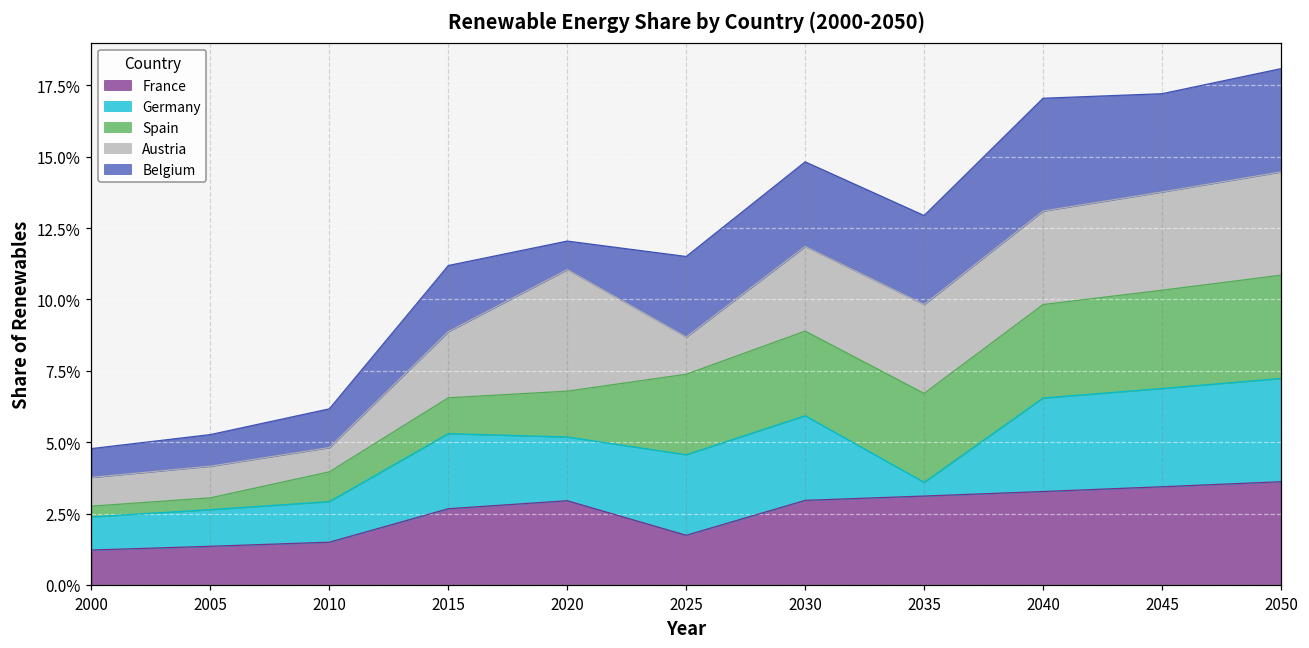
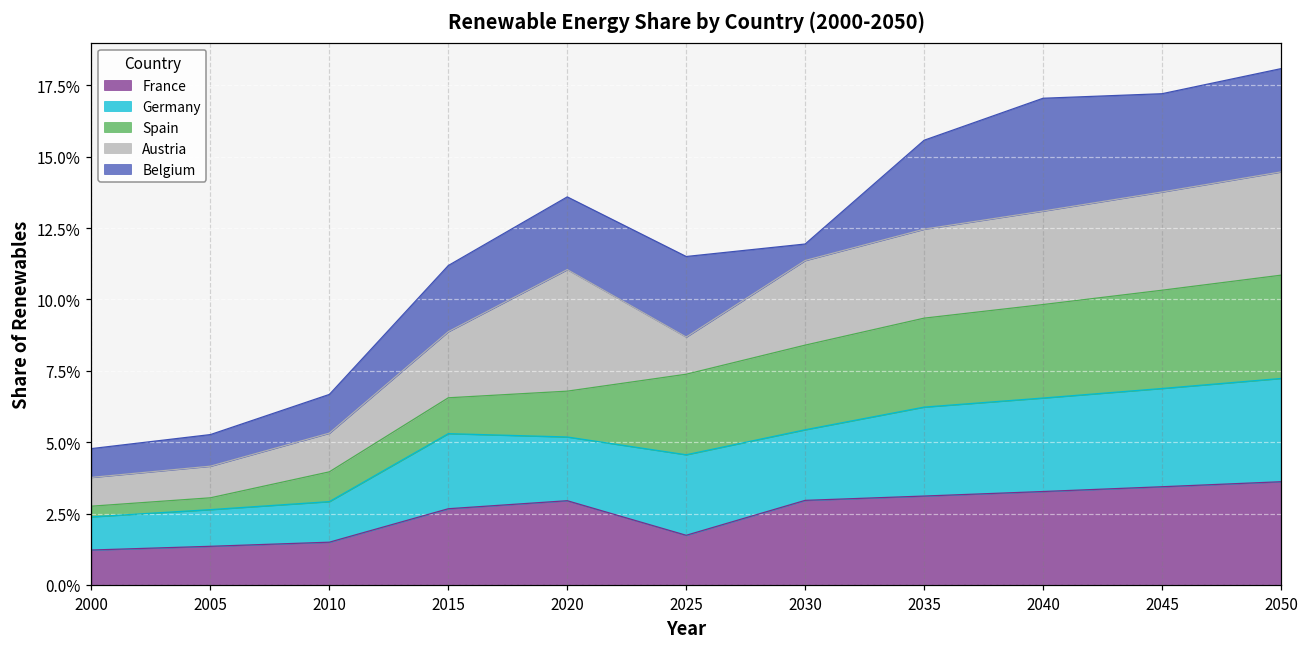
  {
    "France": {
      "2000": "1.2%",
      "2005": "1.4%",
      "2010": "1.5%",
      "2015": "2.7%",
      "2020": "3.0%",
      "2025": "1.7%",
      "2030": "3.0%",
      "2035": "3.1%",
      "2040": "3.3%",
      "2045": "3.4%",
      "2050": "3.6%"
    },
    "Germany": {
      "2000": "1.2%",
      "2005": "1.3%",
      "2010": "1.4%",
      "2015": "2.6%",
      "2020": "2.2%",
      "2025": "2.8%",
-     "2030": "3.0%",
-     "2035": "0.5%",
+     "2030": "2.5%",
+     "2035": "3.1%",
      "2040": "3.3%",
      "2045": "3.4%",
      "2050": "3.6%"
    },
    "Spain": {
      "2000": "0.4%",
      "2005": "0.4%",
      "2010": "1.0%",
      "2015": "1.3%",
      "2020": "1.6%",
      "2025": "2.8%",
      "2030": "3.0%",
      "2035": "3.1%",
      "2040": "3.3%",
      "2045": "3.4%",
      "2050": "3.6%"
    },
    "Austria": {
      "2000": "1.0%",
      "2005": "1.1%",
-     "2010": "0.9%",
+     "2010": "1.4%",
      "2015": "2.3%",
      "2020": "4.3%",
      "2025": "1.3%",
      "2030": "3.0%",
      "2035": "3.1%",
      "2040": "3.3%",
      "2045": "3.4%",
      "2050": "3.6%"
    },
    "Belgium": {
      "2000": "1.0%",
      "2005": "1.1%",
      "2010": "1.4%",
      "2015": "2.3%",
-     "2020": "1.0%",
+     "2020": "2.5%",
      "2025": "2.8%",
-     "2030": "3.0%",
+     "2030": "0.6%",
      "2035": "3.1%",
      "2040": "4.0%",
      "2045": "3.4%",
      "2050": "3.6%"
    }
  }
